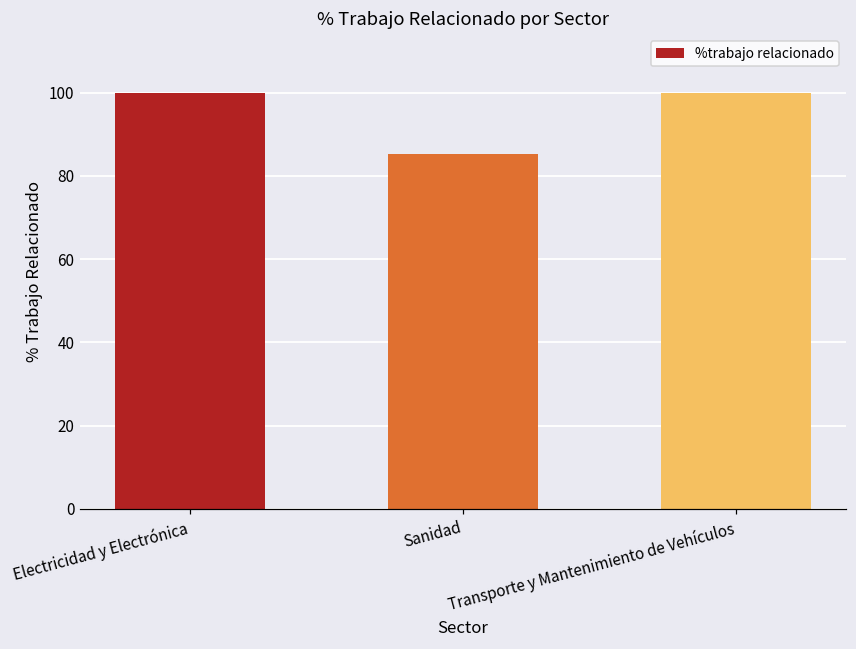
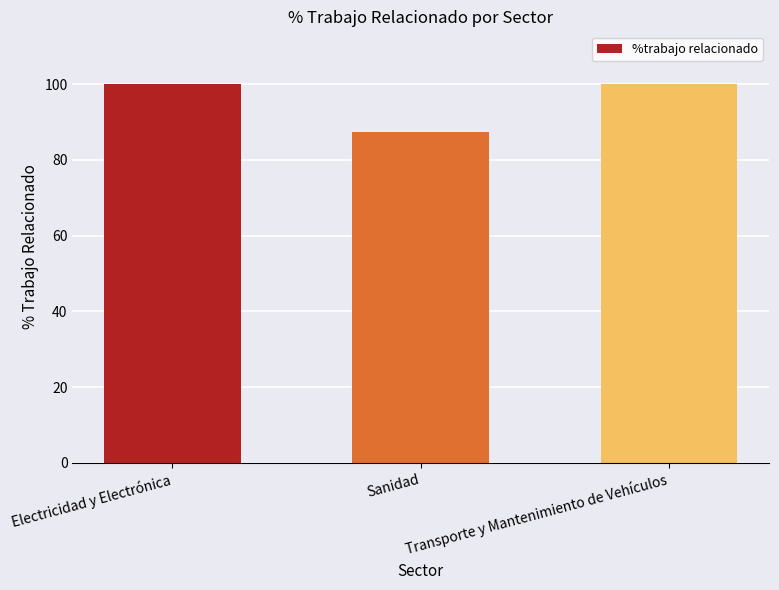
  {
    "Electricidad y Electrónica": 100,
-   "Sanidad": 85,
+   "Sanidad": 88,
    "Transporte y Mantenimiento de Vehículos": 100
  }
